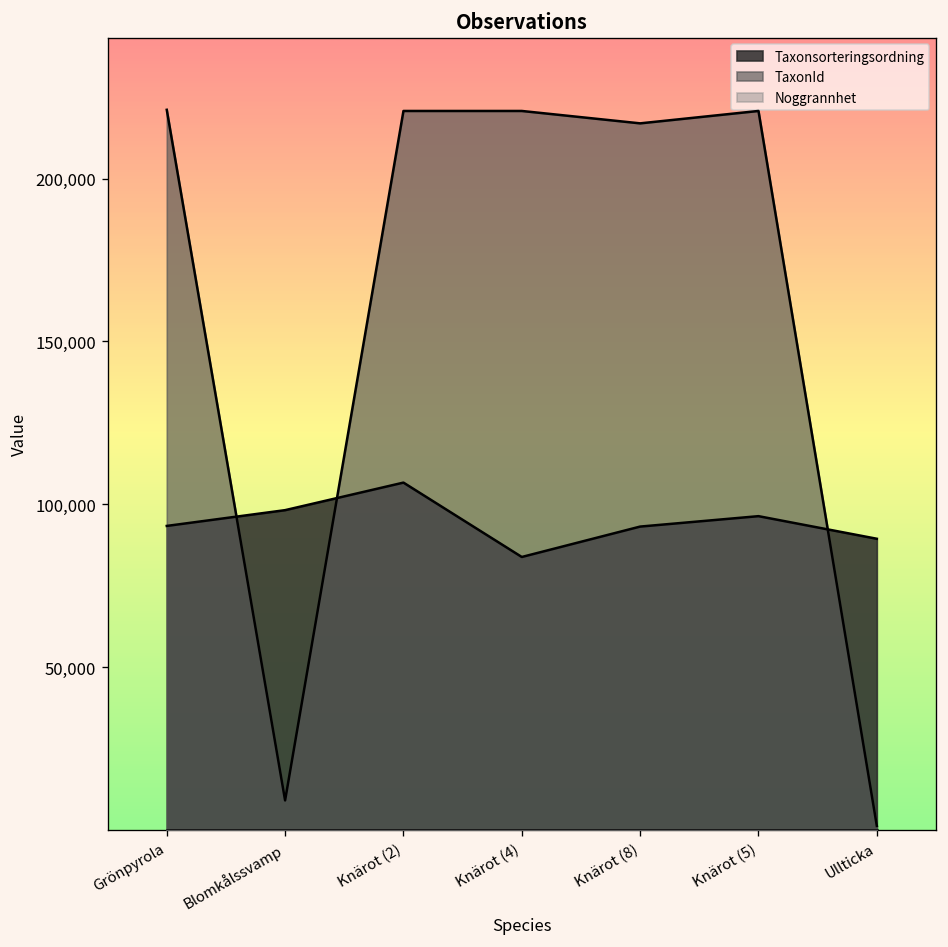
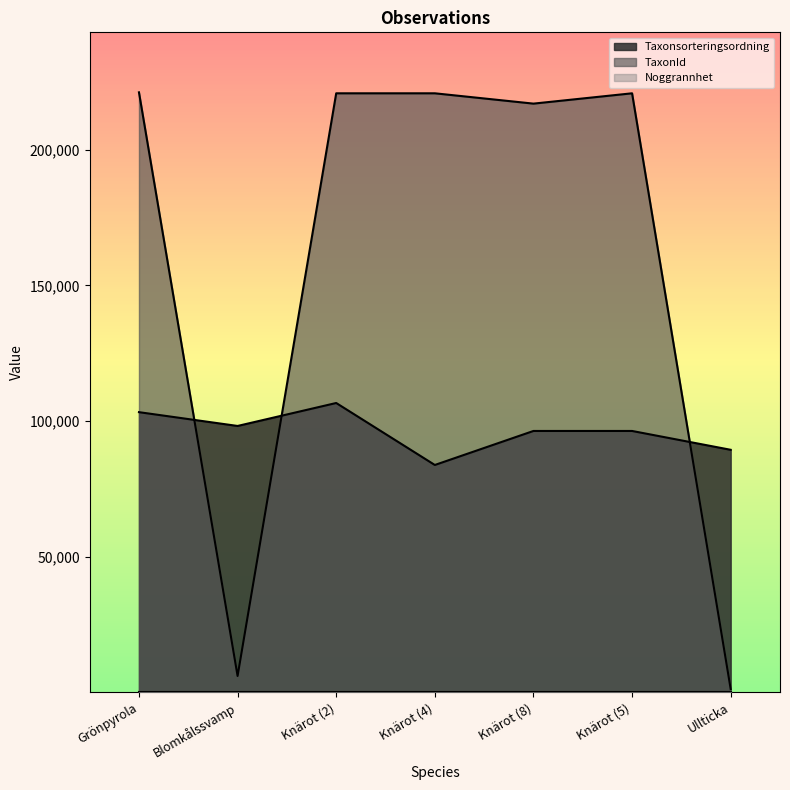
  {
    "Taxonsorteringsordning": {
-     "Grönpyrola": "93,000",
+     "Grönpyrola": "103,000",
      "Blomkålssvamp": "98,000",
      "Knärot (2)": "107,000",
      "Knärot (4)": "84,000",
-     "Knärot (8)": "93,000",
+     "Knärot (8)": "96,000",
      "Knärot (5)": "96,000",
      "Ullticka": "89,000"
    },
    "TaxonId": {
      "Grönpyrola": "221,000",
-     "Blomkålssvamp": "9,000",
+     "Blomkålssvamp": "6,000",
      "Knärot (2)": "221,000",
      "Knärot (4)": "221,000",
      "Knärot (8)": "217,000",
      "Knärot (5)": "221,000",
      "Ullticka": "1,000"
    },
    "Noggrannhet": {
      "Grönpyrola": "0",
      "Blomkålssvamp": "0",
      "Knärot (2)": "0",
      "Knärot (4)": "0",
      "Knärot (8)": "0",
      "Knärot (5)": "0",
      "Ullticka": "0"
    }
  }
